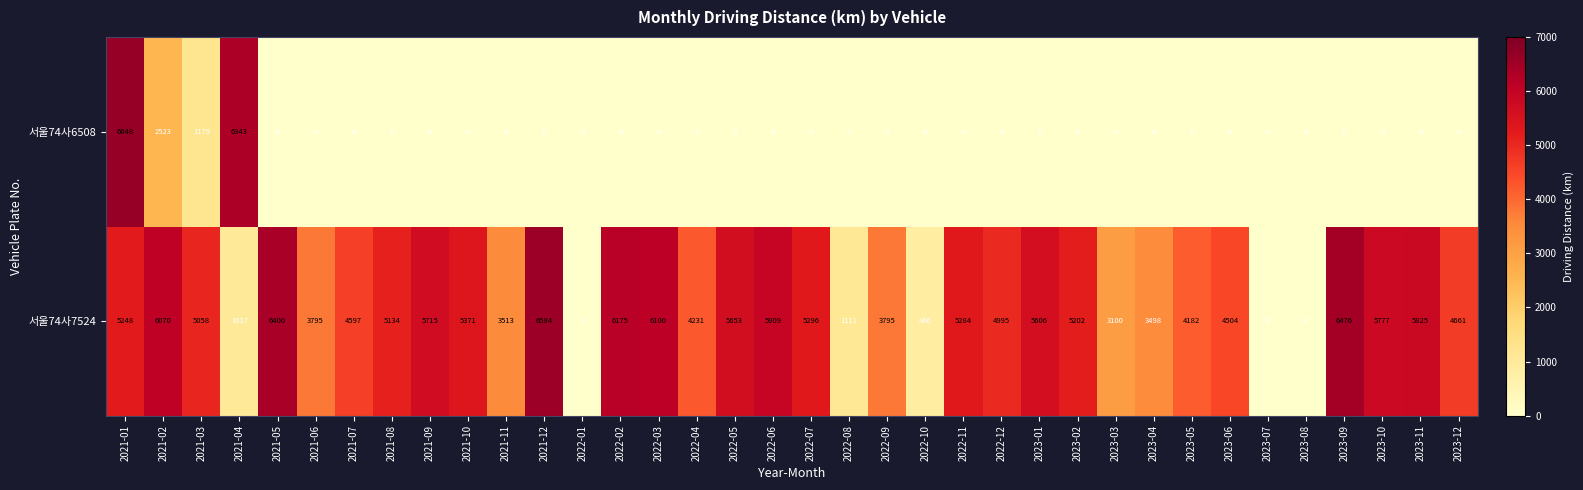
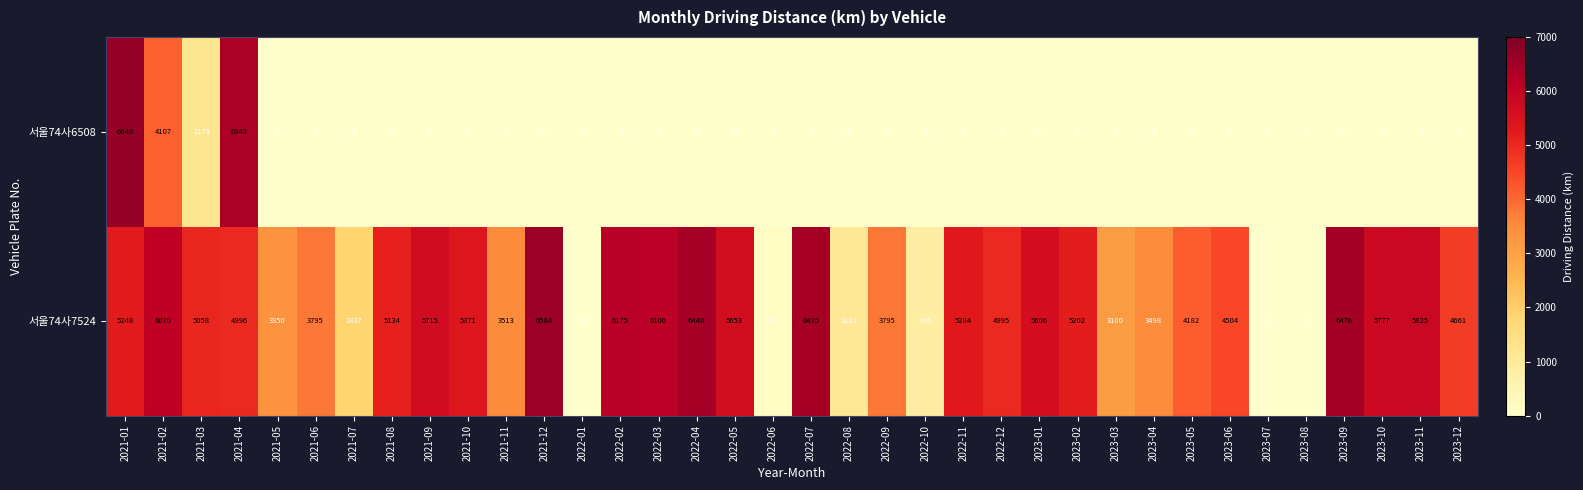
  {
    "서울74사6508": {
      "2021-01": 6648,
-     "2021-02": 2523,
+     "2021-02": 4107,
      "2021-03": 1179,
      "2021-04": 6343
    },
    "서울74사7524": {
      "2021-01": 5248,
      "2021-02": 6070,
      "2021-03": 5058,
-     "2021-04": 1017,
-     "2021-05": 6400,
+     "2021-04": 4996,
+     "2021-05": 3350,
      "2021-06": 3795,
-     "2021-07": 4597,
+     "2021-07": 1837,
      "2021-08": 5134,
      "2021-09": 5715,
      "2021-10": 5371,
      "2021-11": 3513,
      "2021-12": 6584,
      "2022-02": 6175,
      "2022-03": 6100,
-     "2022-04": 4231,
+     "2022-04": 6448,
      "2022-05": 5653,
-     "2022-06": 5909,
-     "2022-07": 5296,
+     "2022-06": 213,
+     "2022-07": 6435,
      "2022-08": 1111,
      "2022-09": 3795,
      "2022-10": 866,
      "2022-11": 5284,
      "2022-12": 4995,
      "2023-01": 5606,
      "2023-02": 5202,
      "2023-03": 3100,
      "2023-04": 3498,
      "2023-05": 4182,
      "2023-06": 4504,
      "2023-09": 6476,
      "2023-10": 5777,
      "2023-11": 5825,
      "2023-12": 4661
    }
  }
